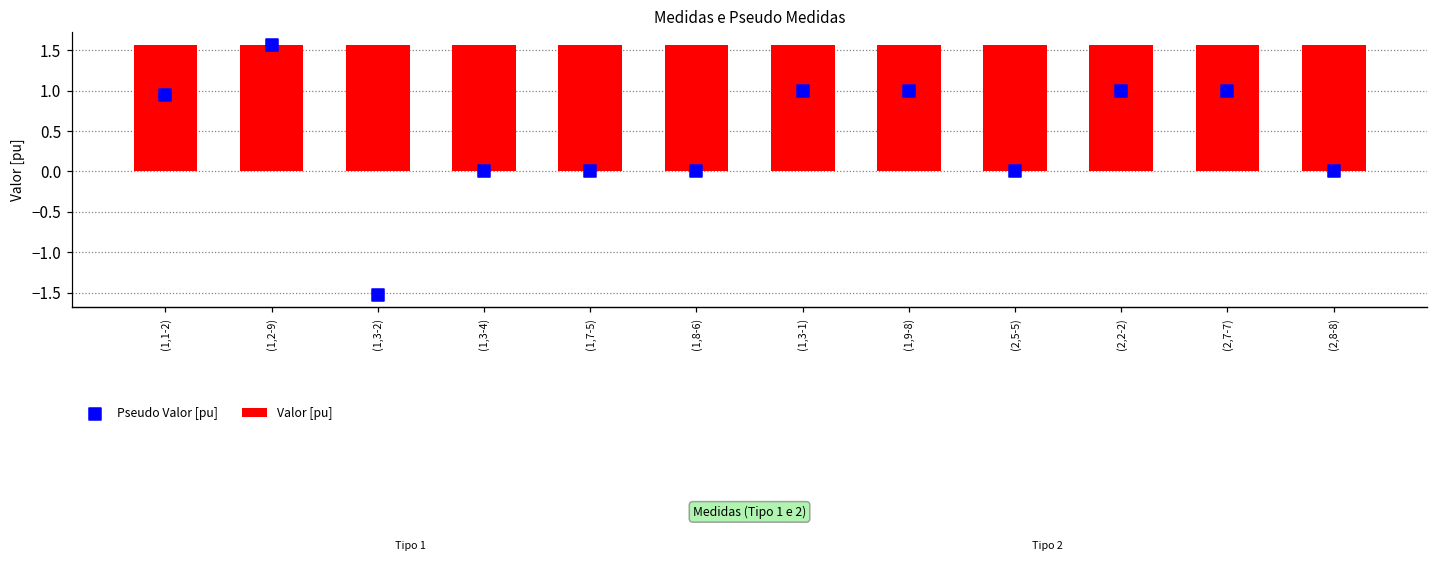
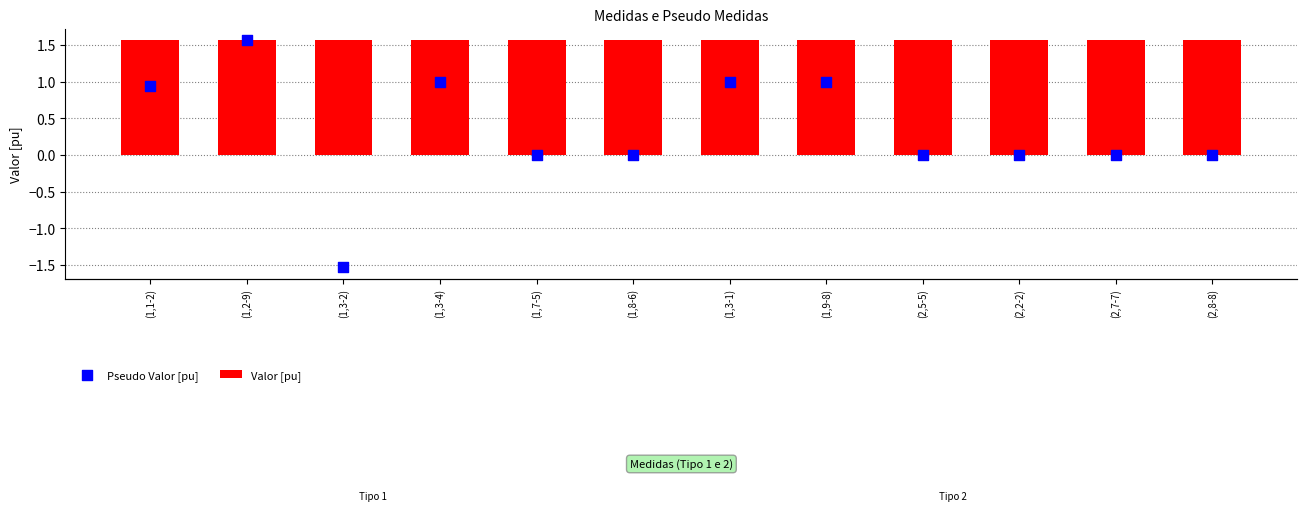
  {
    "Valor [pu]": {
      "(1,1-2)": 1.6,
      "(1,2-9)": 1.6,
      "(1,3-2)": 1.6,
      "(1,3-4)": 1.6,
      "(1,7-5)": 1.6,
      "(1,8-6)": 1.6,
      "(1,3-1)": 1.6,
      "(1,9-8)": 1.6,
      "(2,5-5)": 1.6,
      "(2,2-2)": 1.6,
      "(2,7-7)": 1.6,
      "(2,8-8)": 1.6
    },
    "Pseudo Valor [pu]": {
-     "(1,3-4)": 0,
-     "(2,2-2)": 1,
-     "(2,7-7)": 1
+     "(1,3-4)": 1,
+     "(2,2-2)": 0,
+     "(2,7-7)": 0
    }
  }
